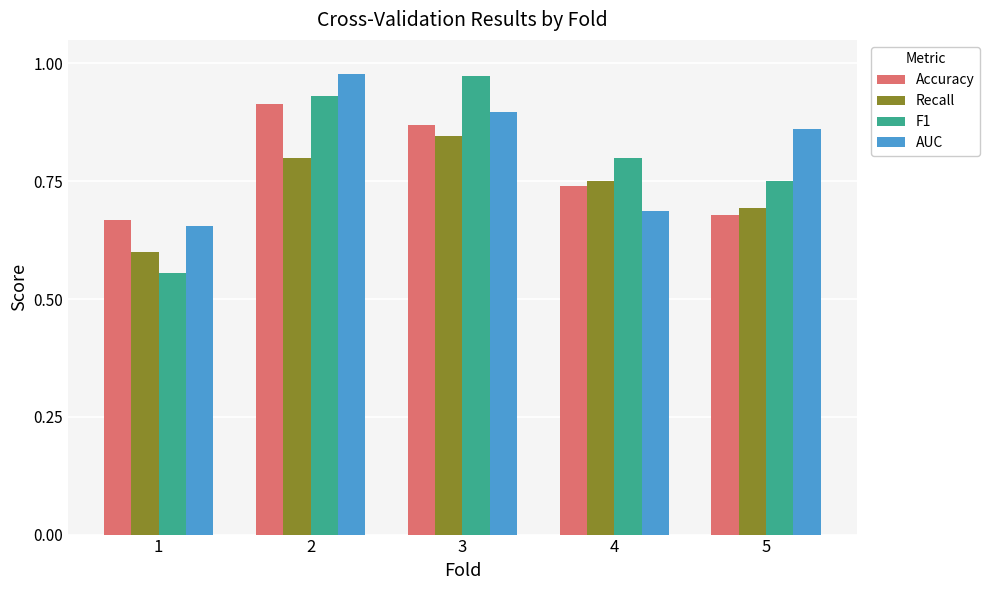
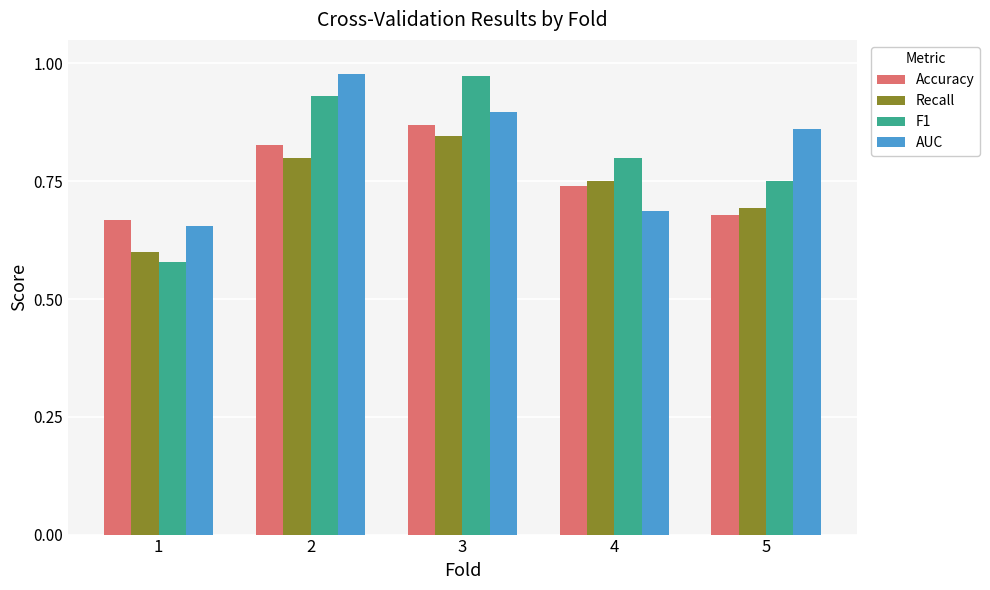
  {
    "Accuracy": {
      "1": 0.67,
-     "2": 0.91,
+     "2": 0.83,
      "3": 0.87,
      "4": 0.74,
      "5": 0.68
    },
    "Recall": {
      "1": 0.60,
      "2": 0.80,
      "3": 0.85,
      "4": 0.75,
      "5": 0.69
    },
    "F1": {
-     "1": 0.56,
+     "1": 0.58,
      "2": 0.93,
      "3": 0.97,
      "4": 0.80,
      "5": 0.75
    },
    "AUC": {
      "1": 0.66,
      "2": 0.98,
      "3": 0.90,
      "4": 0.69,
      "5": 0.86
    }
  }
